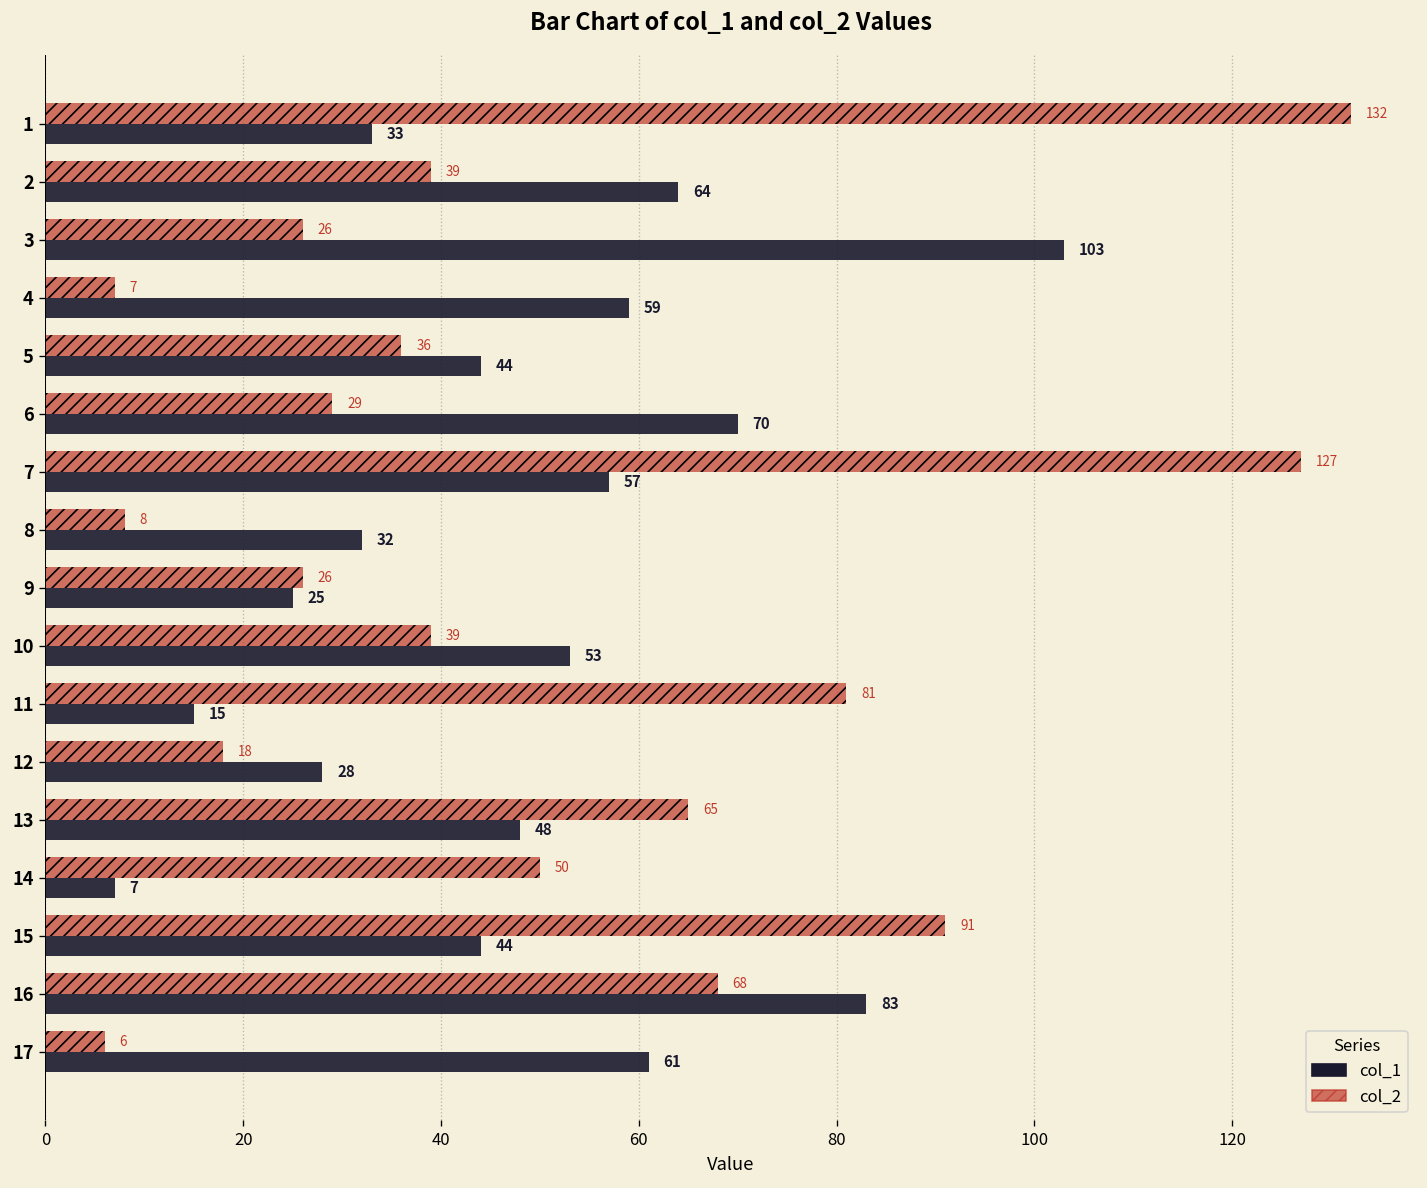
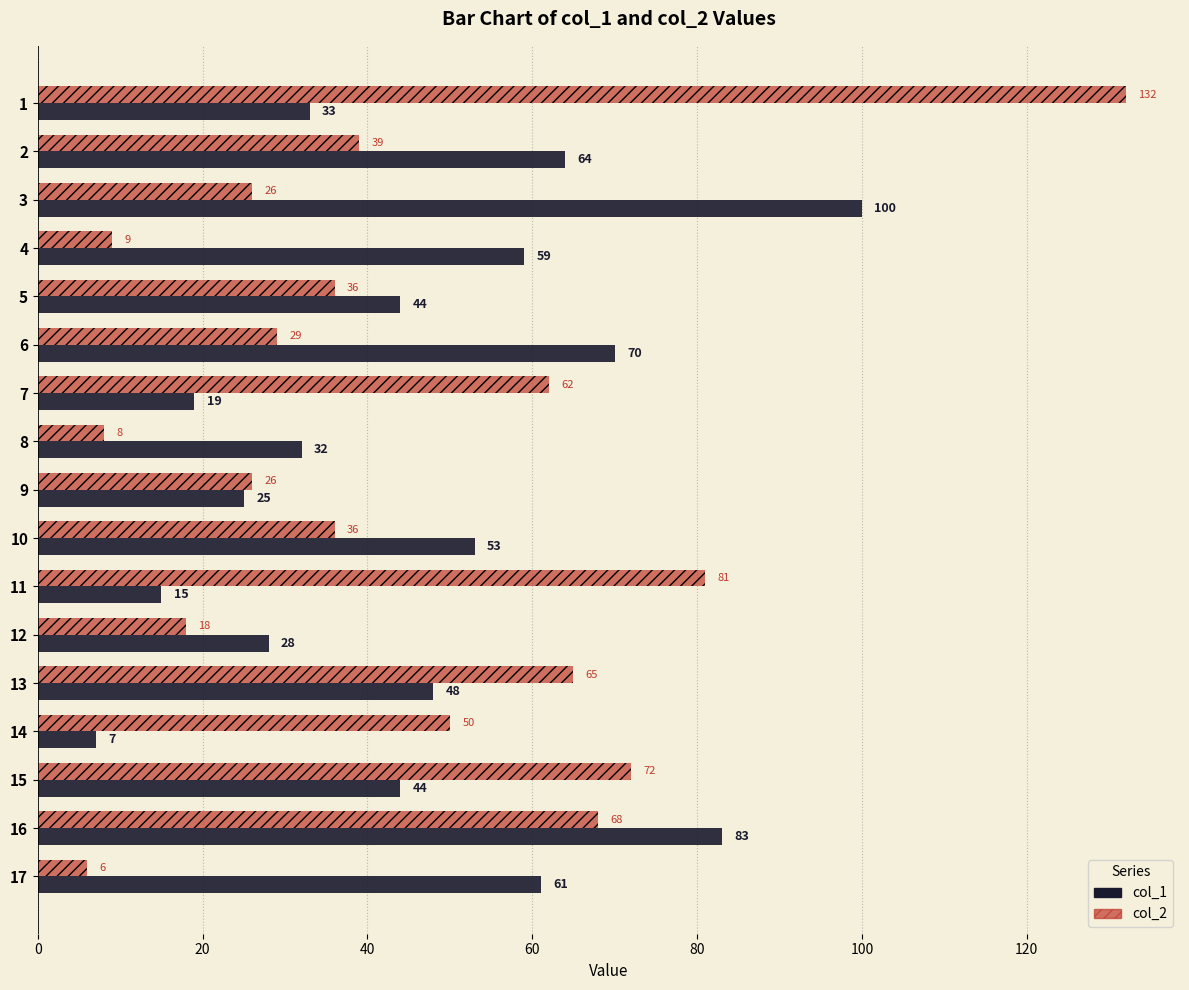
  {
    "col_1": {
      "1": 33,
      "2": 64,
-     "3": 103,
+     "3": 100,
      "4": 59,
      "5": 44,
      "6": 70,
-     "7": 57,
+     "7": 19,
      "8": 32,
      "9": 25,
      "10": 53,
      "11": 15,
      "12": 28,
      "13": 48,
      "14": 7,
      "15": 44,
      "16": 83,
      "17": 61
    },
    "col_2": {
      "1": 132,
      "2": 39,
      "3": 26,
-     "4": 7,
+     "4": 9,
      "5": 36,
      "6": 29,
-     "7": 127,
+     "7": 62,
      "8": 8,
      "9": 26,
-     "10": 39,
+     "10": 36,
      "11": 81,
      "12": 18,
      "13": 65,
      "14": 50,
-     "15": 91,
+     "15": 72,
      "16": 68,
      "17": 6
    }
  }
